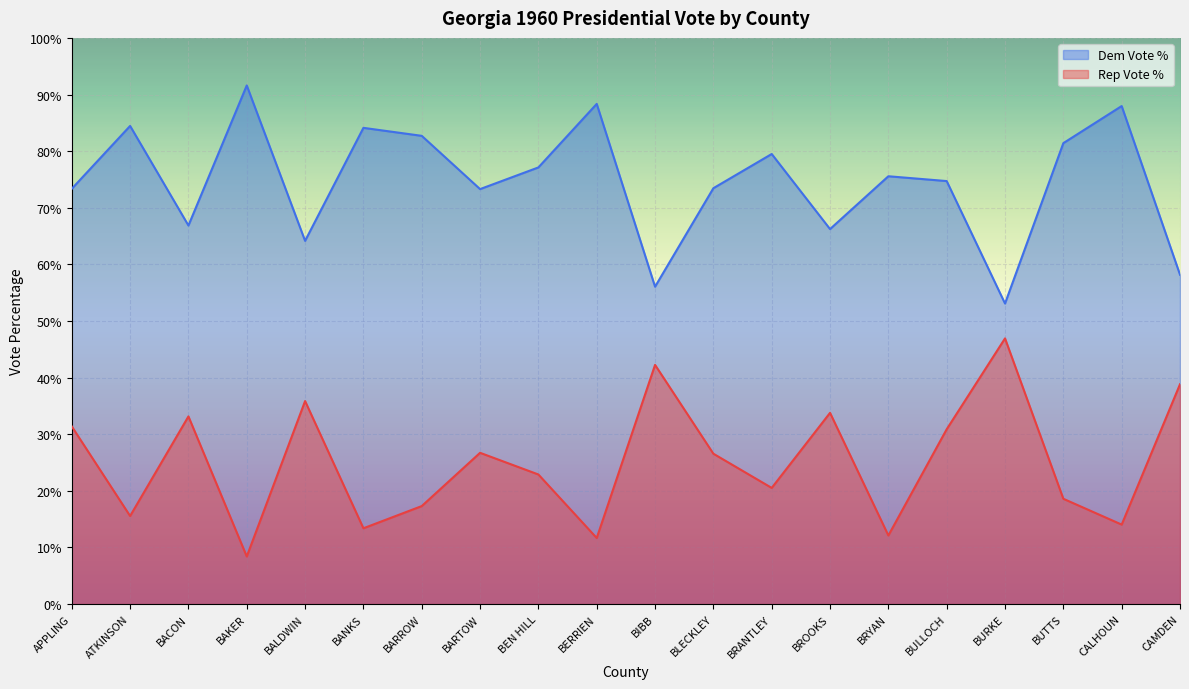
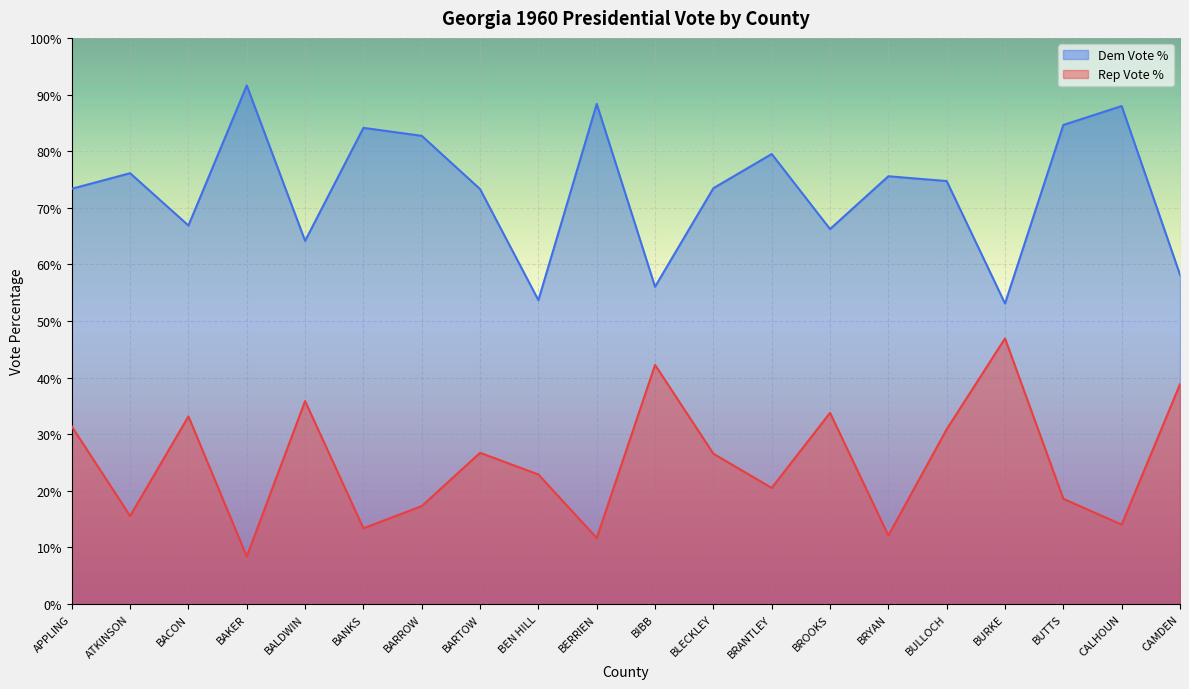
  {
    "Dem Vote %": {
      "APPLING": "73%",
-     "ATKINSON": "84%",
+     "ATKINSON": "76%",
      "BACON": "67%",
      "BAKER": "92%",
      "BALDWIN": "64%",
      "BANKS": "84%",
      "BARROW": "83%",
      "BARTOW": "73%",
-     "BEN HILL": "77%",
+     "BEN HILL": "54%",
      "BERRIEN": "88%",
      "BIBB": "56%",
      "BLECKLEY": "73%",
      "BRANTLEY": "79%",
      "BROOKS": "66%",
      "BRYAN": "76%",
      "BULLOCH": "75%",
      "BURKE": "53%",
-     "BUTTS": "81%",
+     "BUTTS": "85%",
      "CALHOUN": "88%",
      "CAMDEN": "58%"
    },
    "Rep Vote %": {
      "APPLING": "31%",
      "ATKINSON": "16%",
      "BACON": "33%",
      "BAKER": "8%",
      "BALDWIN": "36%",
      "BANKS": "13%",
      "BARROW": "17%",
      "BARTOW": "27%",
      "BEN HILL": "23%",
      "BERRIEN": "12%",
      "BIBB": "42%",
      "BLECKLEY": "27%",
      "BRANTLEY": "21%",
      "BROOKS": "34%",
      "BRYAN": "12%",
      "BULLOCH": "31%",
      "BURKE": "47%",
      "BUTTS": "19%",
      "CALHOUN": "14%",
      "CAMDEN": "39%"
    }
  }
